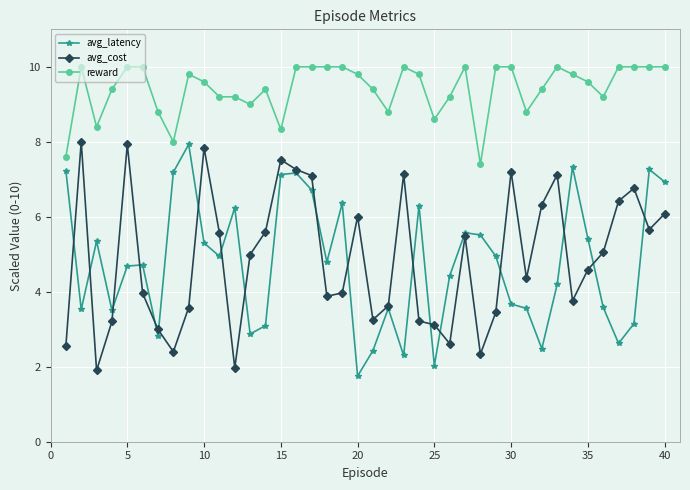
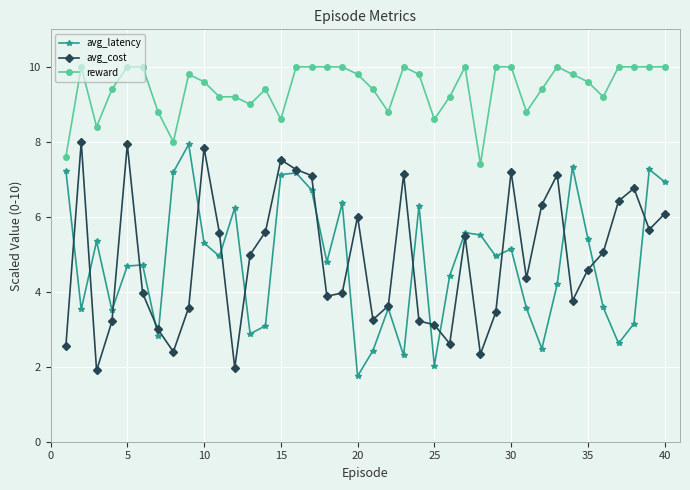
  {
    "avg_latency": {
      "5": 4.7,
      "10": 5.3,
      "15": 7.1,
      "20": 1.8,
      "25": 2.0,
-     "30": 3.7,
+     "30": 5.1,
      "35": 5.4,
      "40": 6.9
    },
    "avg_cost": {
      "5": 7.9,
      "10": 7.8,
      "15": 7.5,
      "20": 6.0,
      "25": 3.1,
      "30": 7.2,
      "35": 4.6,
      "40": 6.1
    },
    "reward": {
      "10": 9.6,
-     "15": 8.3,
+     "15": 8.6,
      "20": 9.8,
      "25": 8.6,
      "30": 10.0,
      "35": 9.6,
      "40": 10.0
    }
  }
